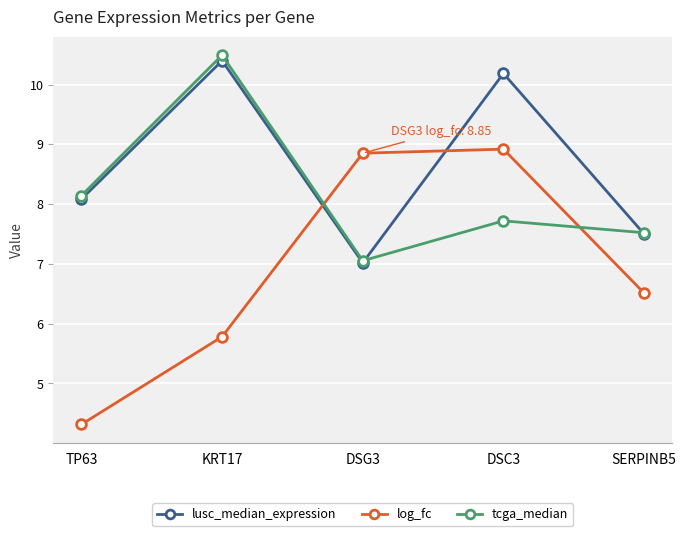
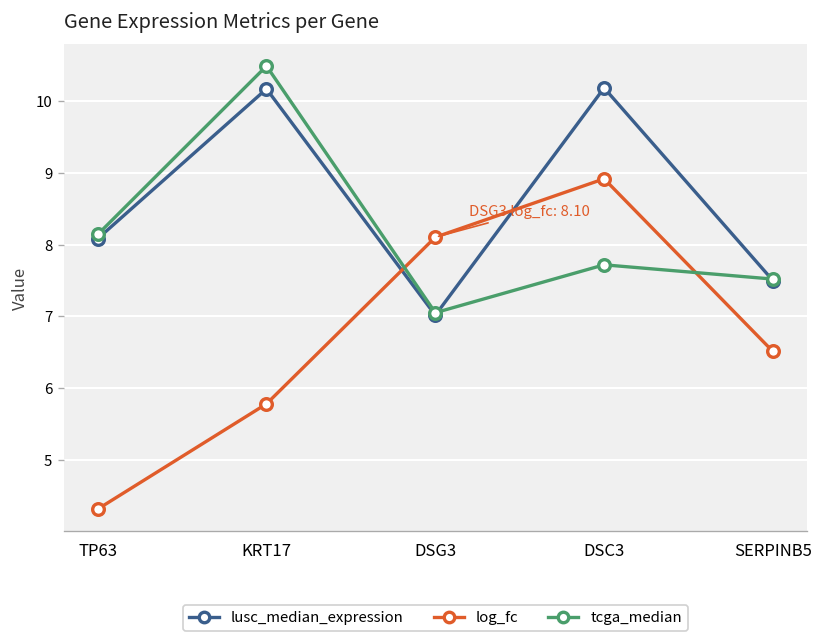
  {
    "lusc_median_expression": {
      "TP63": 8.1,
-     "KRT17": 10.4,
+     "KRT17": 10.2,
      "DSC3": 10.2
    },
    "log_fc": {
-     "DSG3": 8.85
+     "DSG3": 8.10
    },
    "tcga_median": {
      "TP63": 8.1,
      "KRT17": 10.5,
      "DSC3": 7.7
    }
  }
